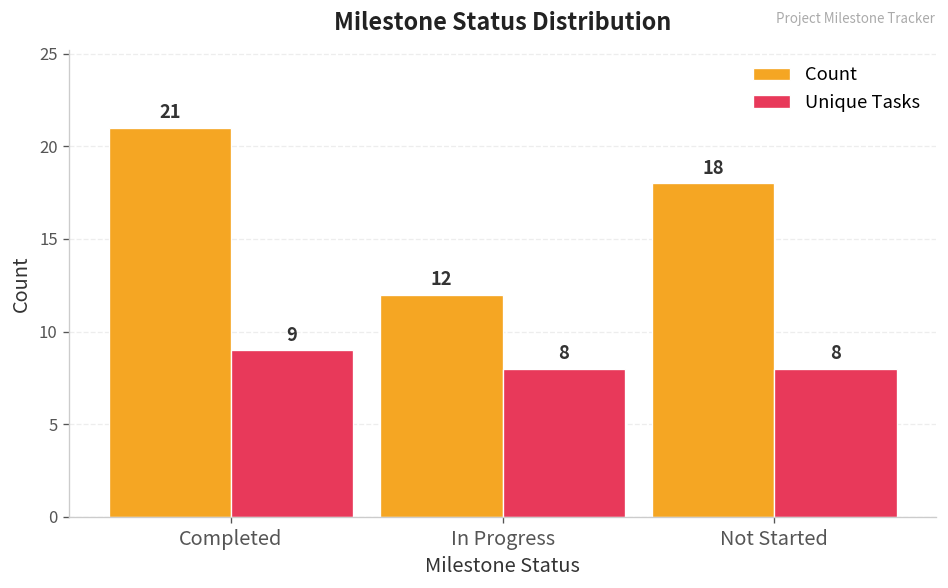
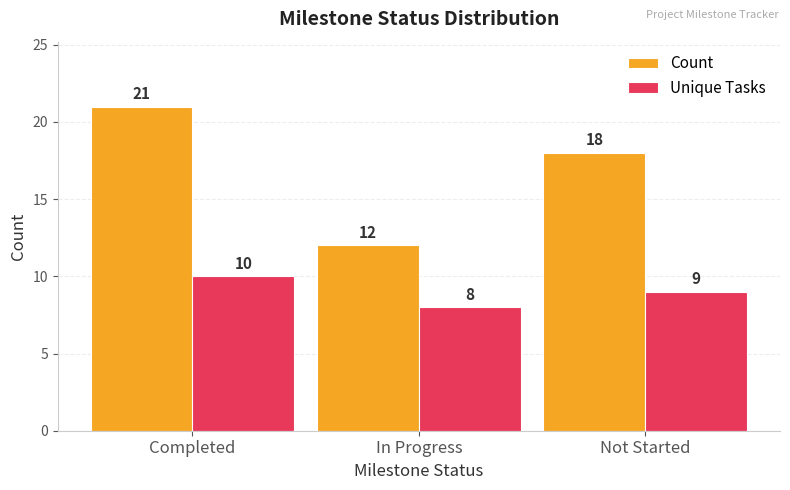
  {
    "Count": {
      "Completed": 21,
      "In Progress": 12,
      "Not Started": 18
    },
    "Unique Tasks": {
-     "Completed": 9,
+     "Completed": 10,
      "In Progress": 8,
-     "Not Started": 8
+     "Not Started": 9
    }
  }
